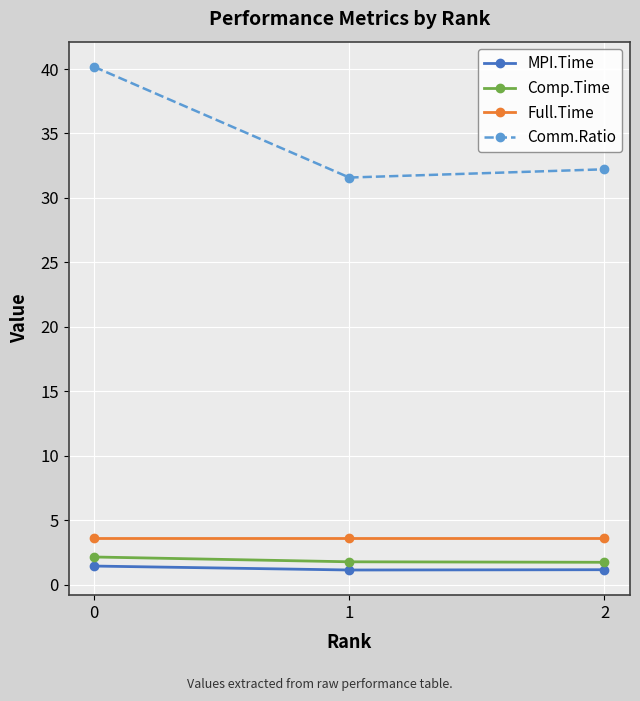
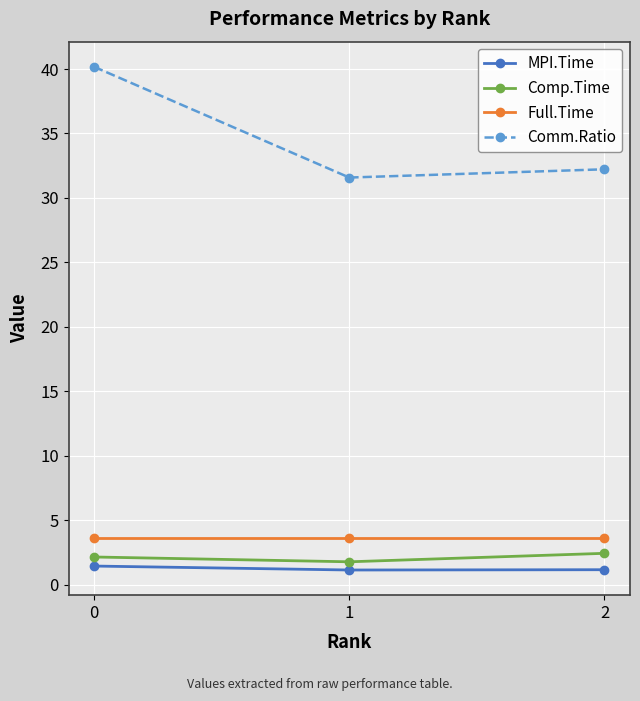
  {
    "Comp.Time": {
      "0": 2.1,
      "1": 1.8,
-     "2": 1.7
+     "2": 2.4
    },
    "Full.Time": {
      "0": 3.6,
      "1": 3.6,
      "2": 3.6
    }
  }
